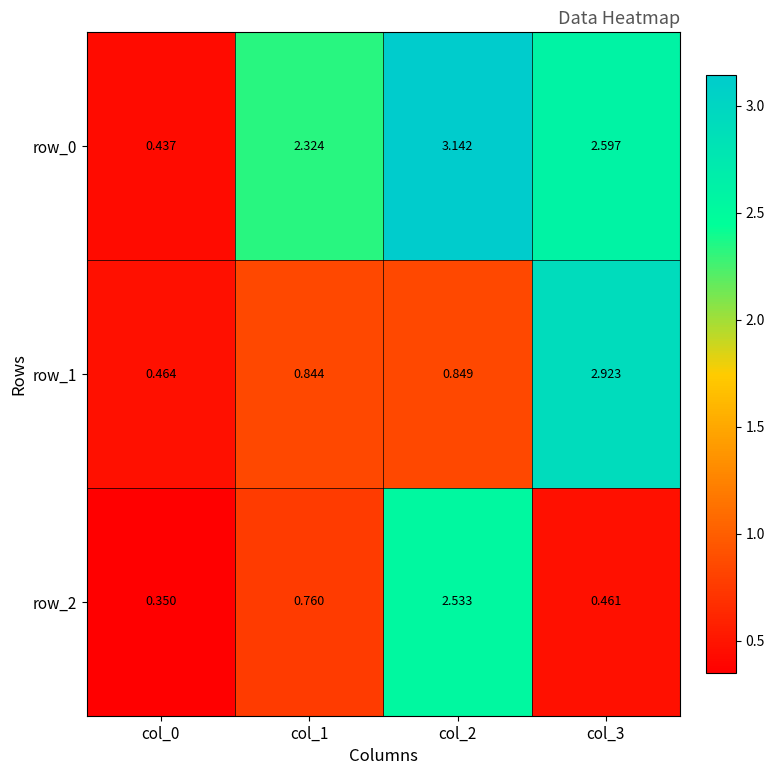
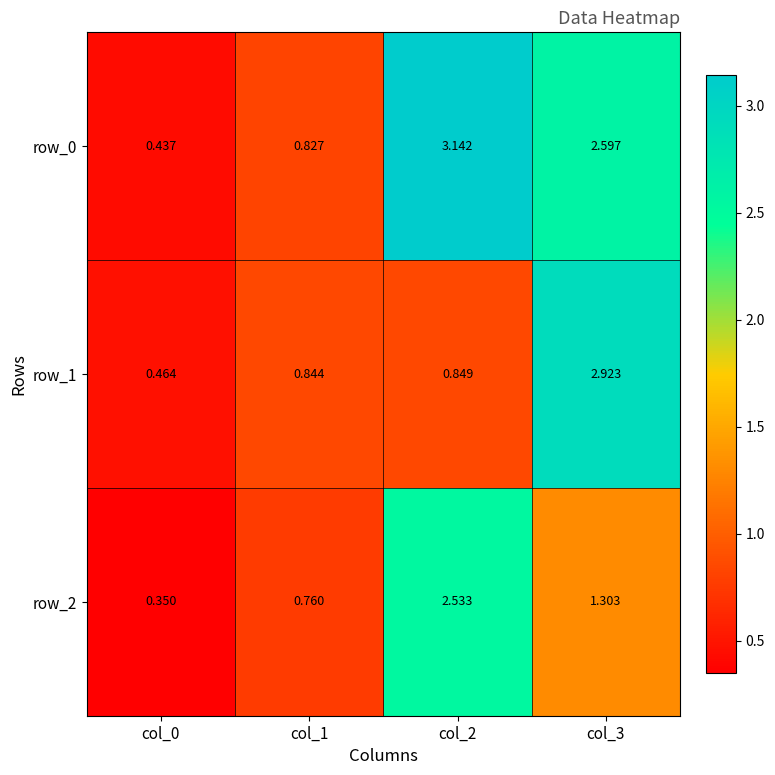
  {
    "row_0": {
      "col_0": 0.437,
-     "col_1": 2.324,
+     "col_1": 0.827,
      "col_2": 3.142,
      "col_3": 2.597
    },
    "row_1": {
      "col_0": 0.464,
      "col_1": 0.844,
      "col_2": 0.849,
      "col_3": 2.923
    },
    "row_2": {
      "col_0": 0.350,
      "col_1": 0.760,
      "col_2": 2.533,
-     "col_3": 0.461
+     "col_3": 1.303
    }
  }
